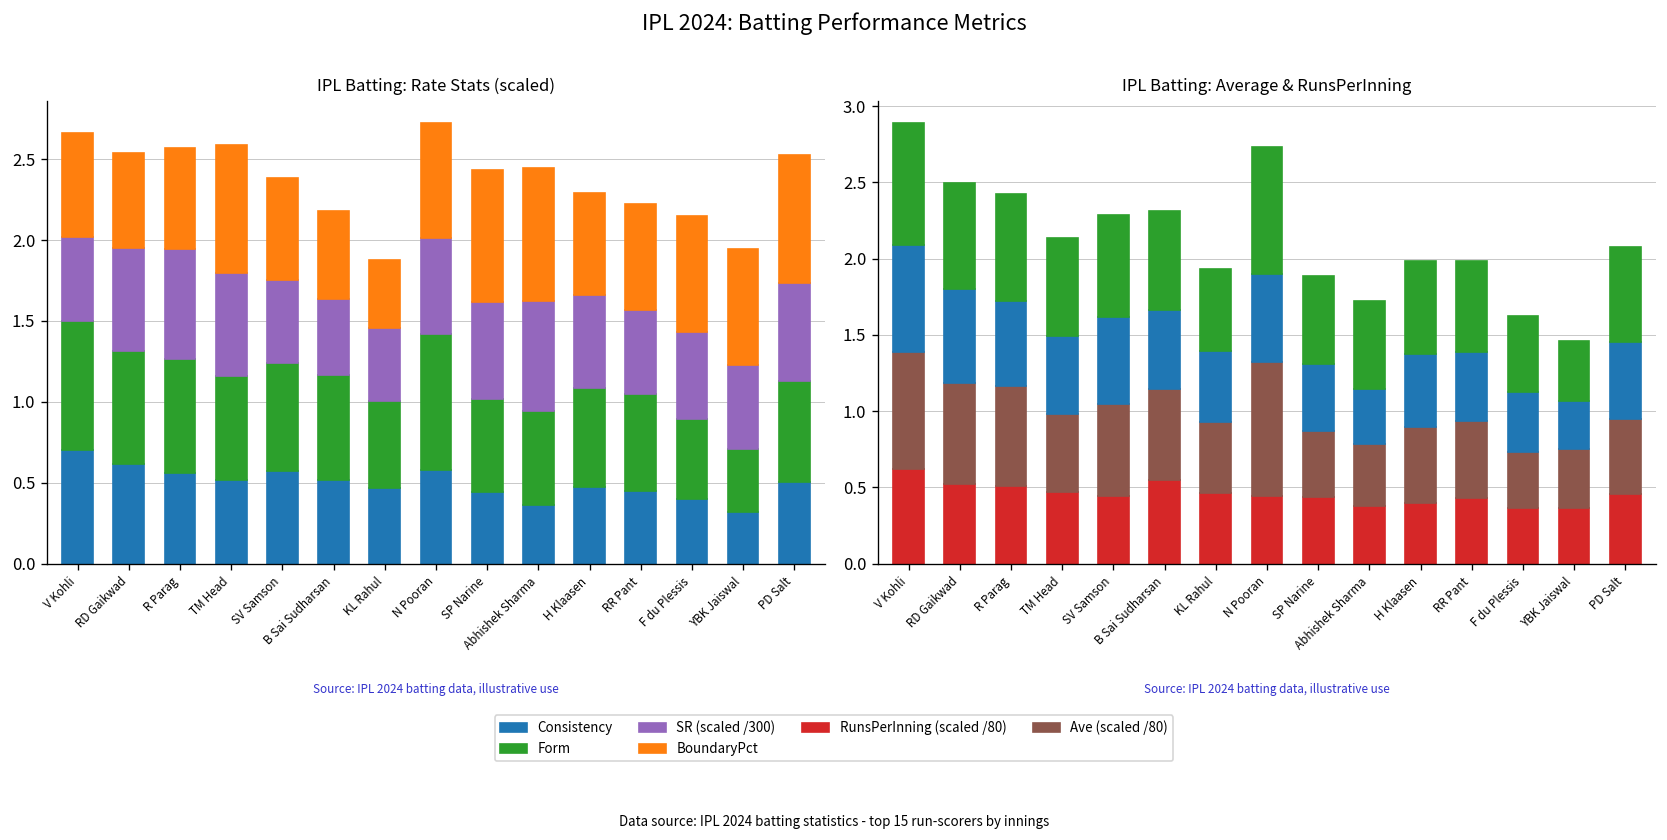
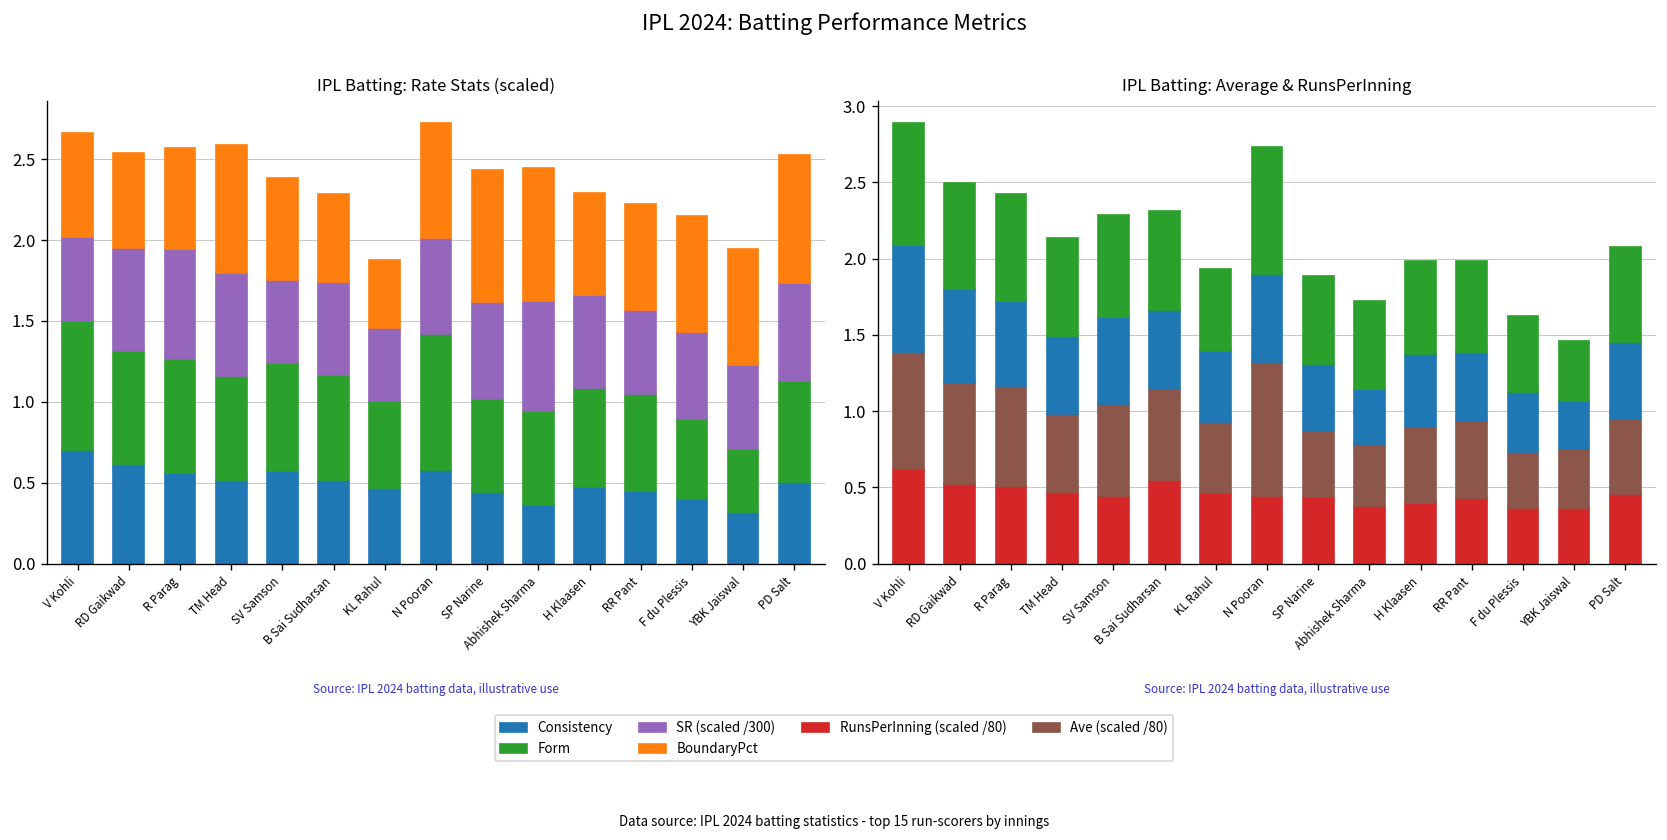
  {
    "IPL Batting: Rate Stats (scaled)": {
      "Consistency": {
        "V Kohli": 0.70,
        "RD Gaikwad": 0.62,
        "R Parag": 0.56,
        "TM Head": 0.51,
        "SV Samson": 0.57,
        "B Sai Sudharsan": 0.51,
        "KL Rahul": 0.47,
        "N Pooran": 0.58,
        "SP Narine": 0.44,
        "Abhishek Sharma": 0.36,
        "H Klaasen": 0.48,
        "RR Pant": 0.45,
        "F du Plessis": 0.40,
        "YBK Jaiswal": 0.32,
        "PD Salt": 0.51
      },
      "Form": {
        "V Kohli": 0.80,
        "RD Gaikwad": 0.70,
        "R Parag": 0.70,
        "TM Head": 0.65,
        "SV Samson": 0.67,
        "B Sai Sudharsan": 0.65,
        "KL Rahul": 0.54,
        "N Pooran": 0.84,
        "SP Narine": 0.58,
        "Abhishek Sharma": 0.58,
        "H Klaasen": 0.61,
        "RR Pant": 0.60,
        "F du Plessis": 0.50,
        "YBK Jaiswal": 0.39,
        "PD Salt": 0.62
      },
      "SR (scaled /300)": {
        "V Kohli": 0.52,
        "RD Gaikwad": 0.64,
        "R Parag": 0.68,
        "TM Head": 0.64,
        "SV Samson": 0.51,
-       "B Sai Sudharsan": 0.47,
+       "B Sai Sudharsan": 0.57,
        "KL Rahul": 0.45,
        "N Pooran": 0.59,
        "SP Narine": 0.60,
        "Abhishek Sharma": 0.68,
        "H Klaasen": 0.57,
        "RR Pant": 0.52,
        "F du Plessis": 0.54,
        "YBK Jaiswal": 0.52,
        "PD Salt": 0.61
      },
      "BoundaryPct": {
        "V Kohli": 0.64,
        "RD Gaikwad": 0.58,
        "R Parag": 0.62,
        "TM Head": 0.79,
        "SV Samson": 0.63,
        "B Sai Sudharsan": 0.55,
        "KL Rahul": 0.42,
        "N Pooran": 0.71,
        "SP Narine": 0.82,
        "Abhishek Sharma": 0.82,
        "H Klaasen": 0.63,
        "RR Pant": 0.66,
        "F du Plessis": 0.72,
        "YBK Jaiswal": 0.72,
        "PD Salt": 0.79
      }
    },
    "IPL Batting: Average & RunsPerInning": {
      "RunsPerInning (scaled /80)": {
        "V Kohli": 0.62,
        "RD Gaikwad": 0.52,
        "R Parag": 0.51,
        "TM Head": 0.47,
        "SV Samson": 0.44,
        "B Sai Sudharsan": 0.55,
        "KL Rahul": 0.46,
        "N Pooran": 0.45,
        "SP Narine": 0.44,
        "Abhishek Sharma": 0.38,
        "H Klaasen": 0.40,
        "RR Pant": 0.43,
        "F du Plessis": 0.37,
        "YBK Jaiswal": 0.36,
        "PD Salt": 0.45
      },
      "Ave (scaled /80)": {
        "V Kohli": 0.77,
        "RD Gaikwad": 0.66,
        "R Parag": 0.65,
        "TM Head": 0.51,
        "SV Samson": 0.60,
        "B Sai Sudharsan": 0.60,
        "KL Rahul": 0.46,
        "N Pooran": 0.87,
        "SP Narine": 0.44,
        "Abhishek Sharma": 0.40,
        "H Klaasen": 0.50,
        "RR Pant": 0.51,
        "F du Plessis": 0.37,
        "YBK Jaiswal": 0.39,
        "PD Salt": 0.49
      },
      "Consistency": {
        "V Kohli": 0.70,
        "RD Gaikwad": 0.62,
        "R Parag": 0.56,
        "TM Head": 0.51,
        "SV Samson": 0.57,
        "B Sai Sudharsan": 0.51,
        "KL Rahul": 0.47,
        "N Pooran": 0.58,
        "SP Narine": 0.44,
        "Abhishek Sharma": 0.36,
        "H Klaasen": 0.48,
        "RR Pant": 0.45,
        "F du Plessis": 0.40,
        "YBK Jaiswal": 0.32,
        "PD Salt": 0.51
      },
      "Form": {
        "V Kohli": 0.80,
        "RD Gaikwad": 0.70,
        "R Parag": 0.70,
        "TM Head": 0.65,
        "SV Samson": 0.67,
        "B Sai Sudharsan": 0.65,
        "KL Rahul": 0.54,
        "N Pooran": 0.84,
        "SP Narine": 0.58,
        "Abhishek Sharma": 0.58,
        "H Klaasen": 0.61,
        "RR Pant": 0.60,
        "F du Plessis": 0.50,
        "YBK Jaiswal": 0.39,
        "PD Salt": 0.62
      }
    }
  }
